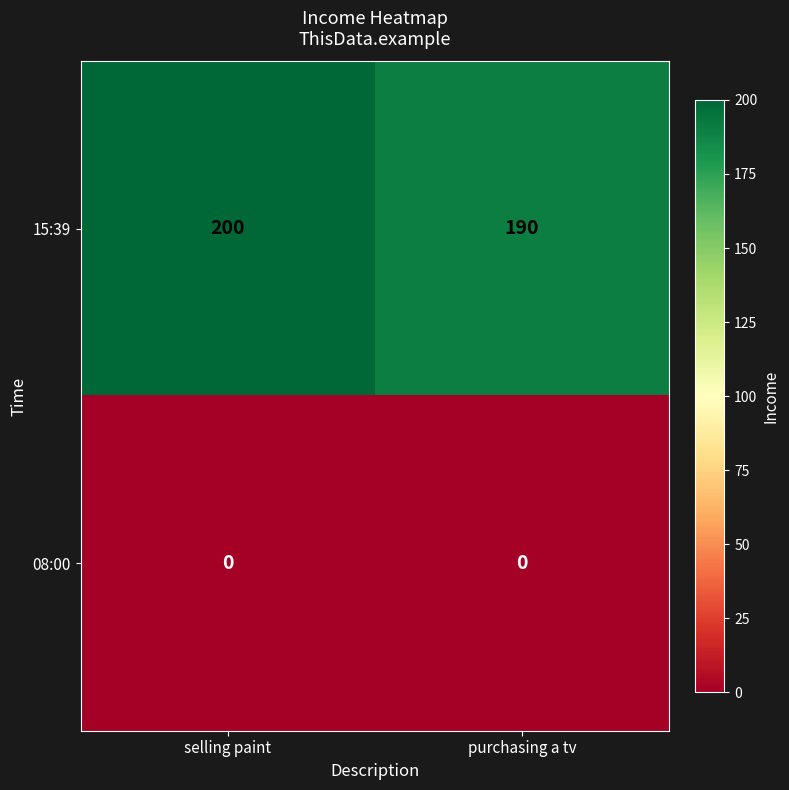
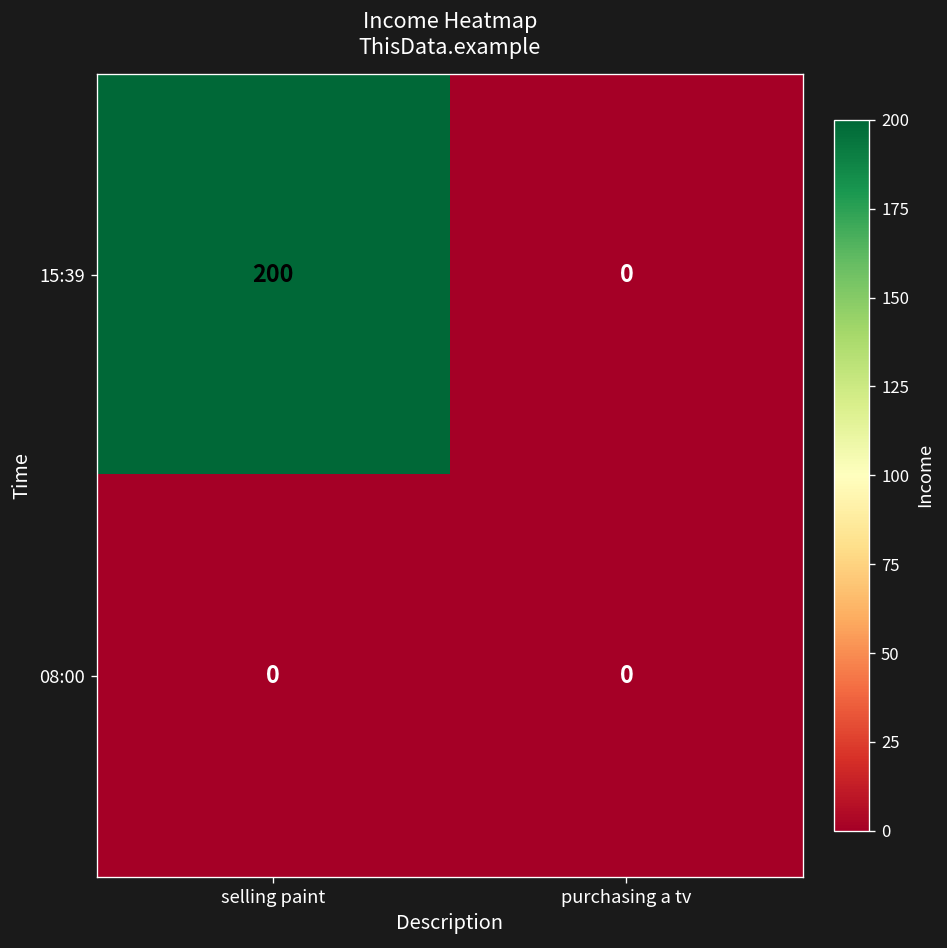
  {
    "15:39": {
      "selling paint": 200,
-     "purchasing a tv": 190
+     "purchasing a tv": 0
    },
    "08:00": {
      "selling paint": 0,
      "purchasing a tv": 0
    }
  }
